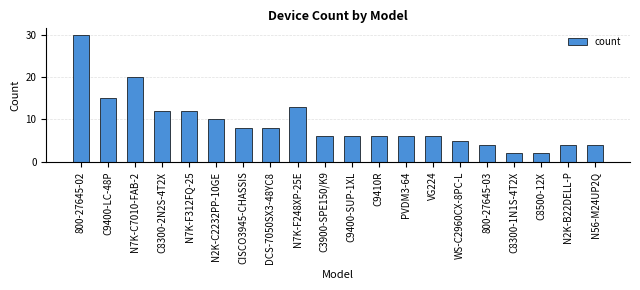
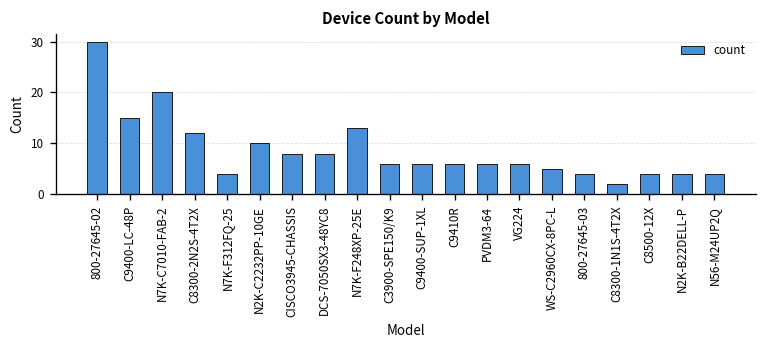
  {
    "800-27645-02": 30,
    "C9400-LC-48P": 15,
    "N7K-C7010-FAB-2": 20,
    "C8300-2N2S-4T2X": 12,
-   "N7K-F312FQ-25": 12,
+   "N7K-F312FQ-25": 4,
    "N2K-C2232PP-10GE": 10,
    "CISCO3945-CHASSIS": 8,
    "DCS-7050SX3-48YC8": 8,
    "N7K-F248XP-25E": 13,
    "C3900-SPE150/K9": 6,
    "C9400-SUP-1XL": 6,
    "C9410R": 6,
    "PVDM3-64": 6,
    "VG224": 6,
    "WS-C2960CX-8PC-L": 5,
    "800-27645-03": 4,
    "C8300-1N1S-4T2X": 2,
-   "C8500-12X": 2,
+   "C8500-12X": 4,
    "N2K-B22DELL-P": 4,
    "N56-M24UP2Q": 4
  }
